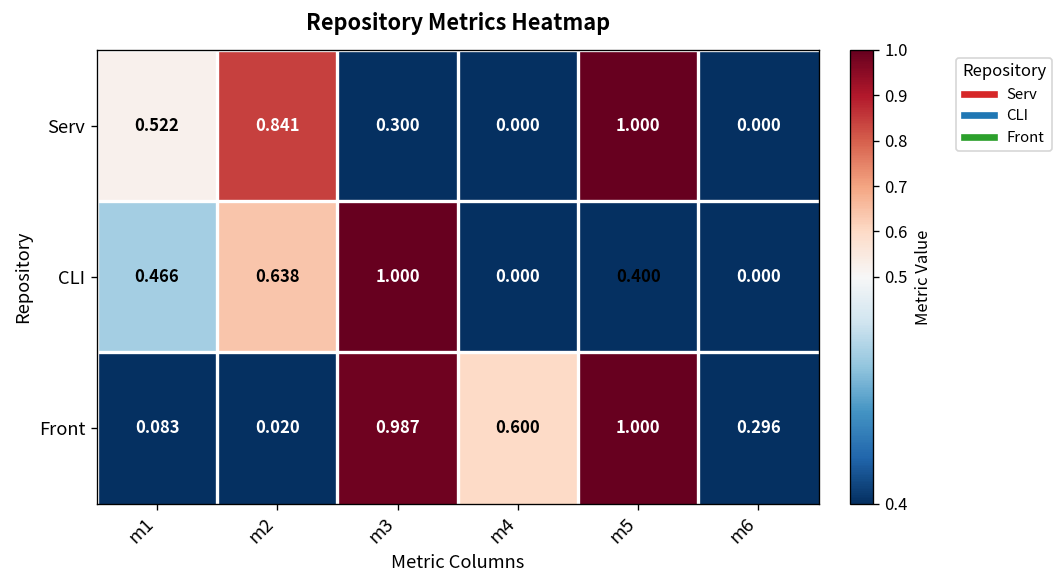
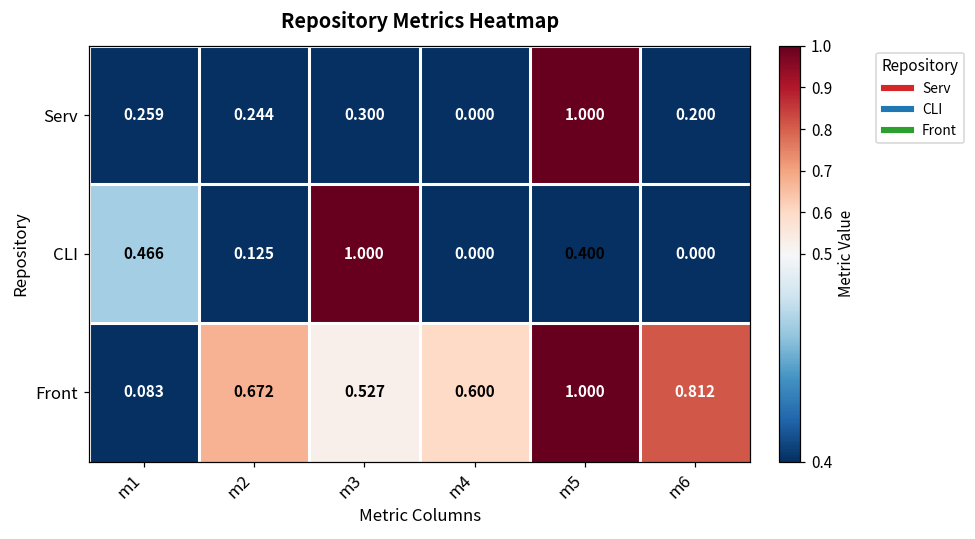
  {
    "Serv": {
-     "m1": 0.522,
-     "m2": 0.841,
+     "m1": 0.259,
+     "m2": 0.244,
      "m3": 0.300,
      "m4": 0.000,
      "m5": 1.000,
-     "m6": 0.000
+     "m6": 0.200
    },
    "CLI": {
      "m1": 0.466,
-     "m2": 0.638,
+     "m2": 0.125,
      "m3": 1.000,
      "m4": 0.000,
      "m5": 0.400,
      "m6": 0.000
    },
    "Front": {
      "m1": 0.083,
-     "m2": 0.020,
-     "m3": 0.987,
+     "m2": 0.672,
+     "m3": 0.527,
      "m4": 0.600,
      "m5": 1.000,
-     "m6": 0.296
+     "m6": 0.812
    }
  }
